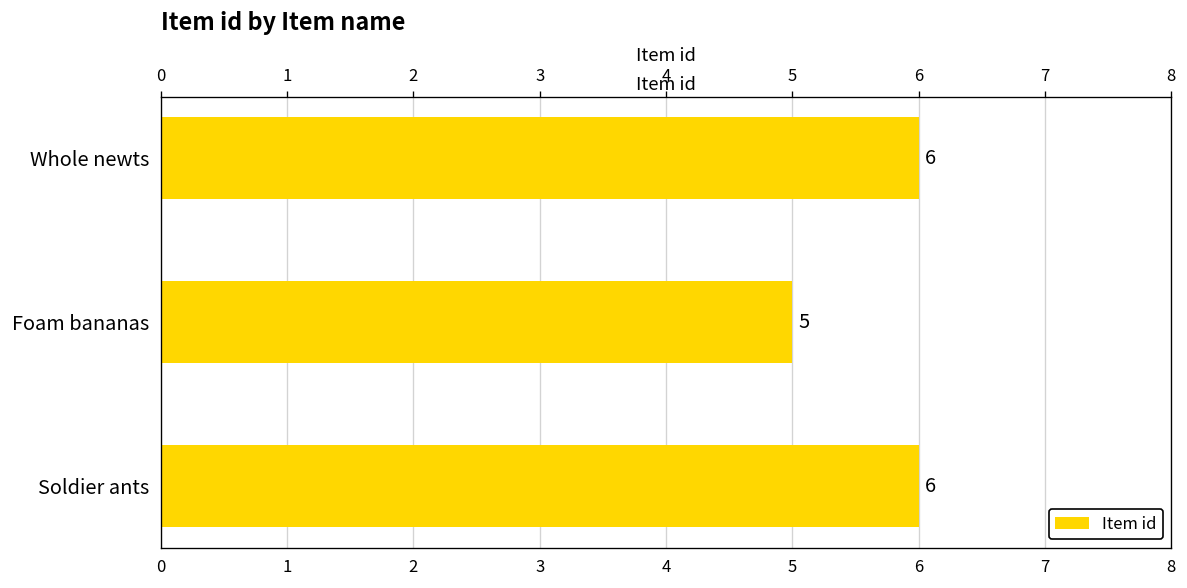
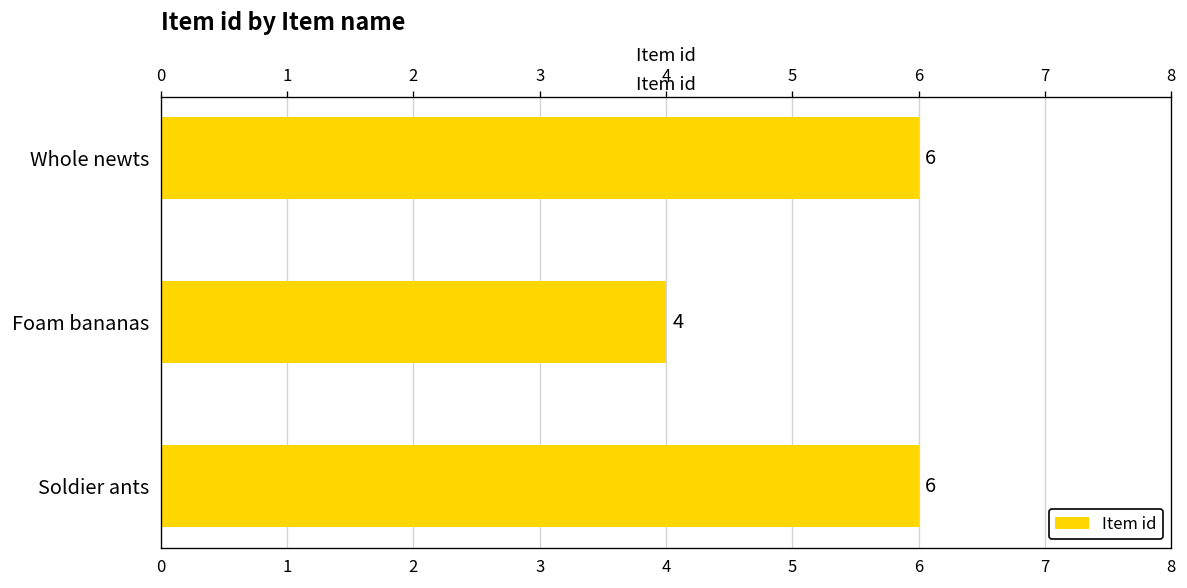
  {
    "Whole newts": 6,
-   "Foam bananas": 5,
+   "Foam bananas": 4,
    "Soldier ants": 6
  }
